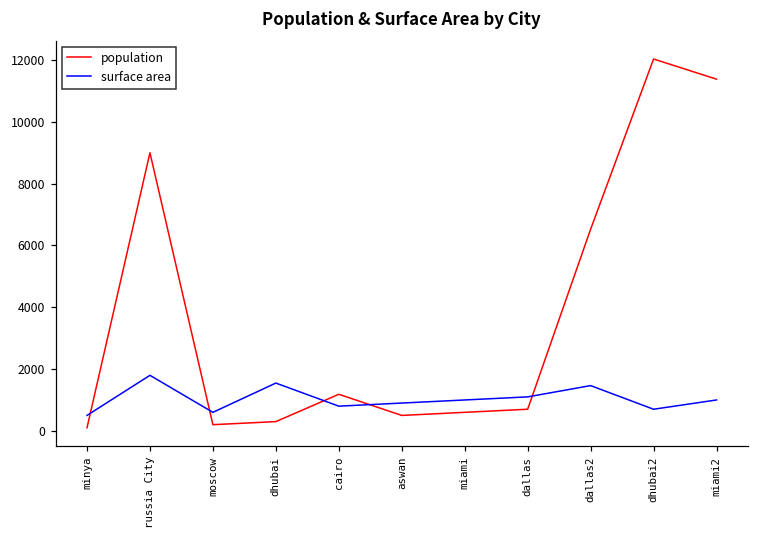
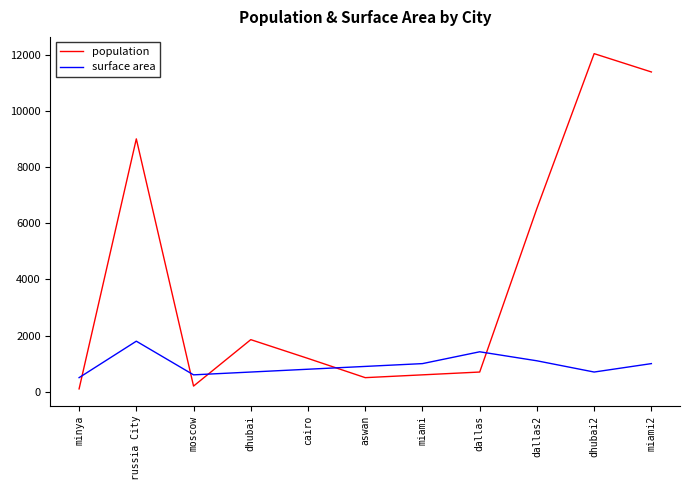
  {
    "population": {
      "minya": 100,
      "russia City": 9000,
      "moscow": 200,
-     "dhubai": 300,
+     "dhubai": 1900,
      "cairo": 1200,
      "aswan": 500,
      "miami": 600,
      "dallas": 700,
      "dallas2": 6500,
      "dhubai2": 12000,
      "miami2": 11400
    },
    "surface area": {
      "minya": 500,
      "russia City": 1800,
      "moscow": 600,
-     "dhubai": 1500,
+     "dhubai": 700,
      "cairo": 800,
      "aswan": 900,
      "miami": 1000,
-     "dallas": 1100,
-     "dallas2": 1500,
+     "dallas": 1400,
+     "dallas2": 1100,
      "dhubai2": 700,
      "miami2": 1000
    }
  }
